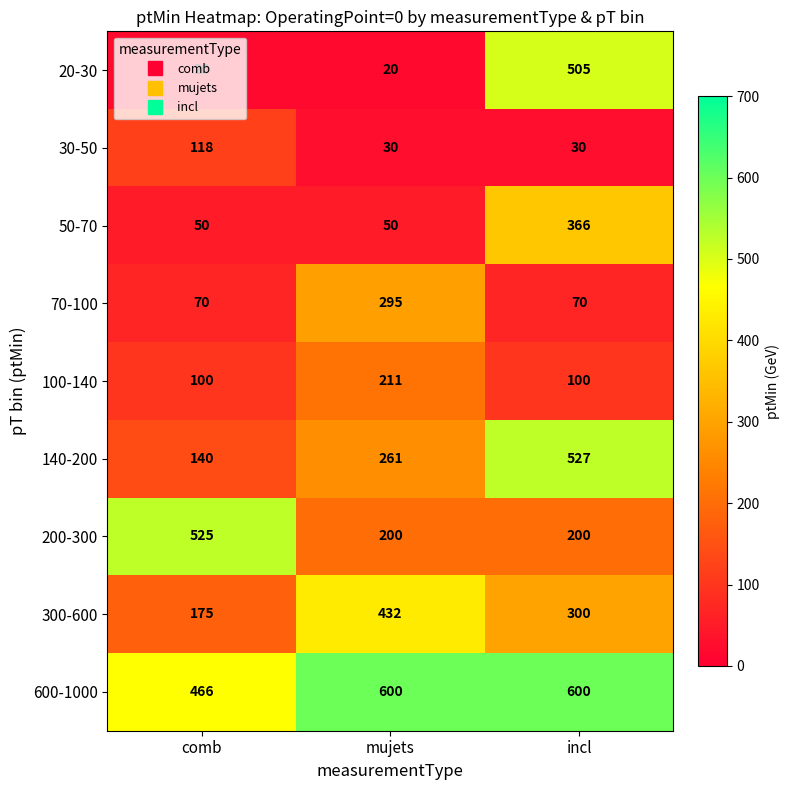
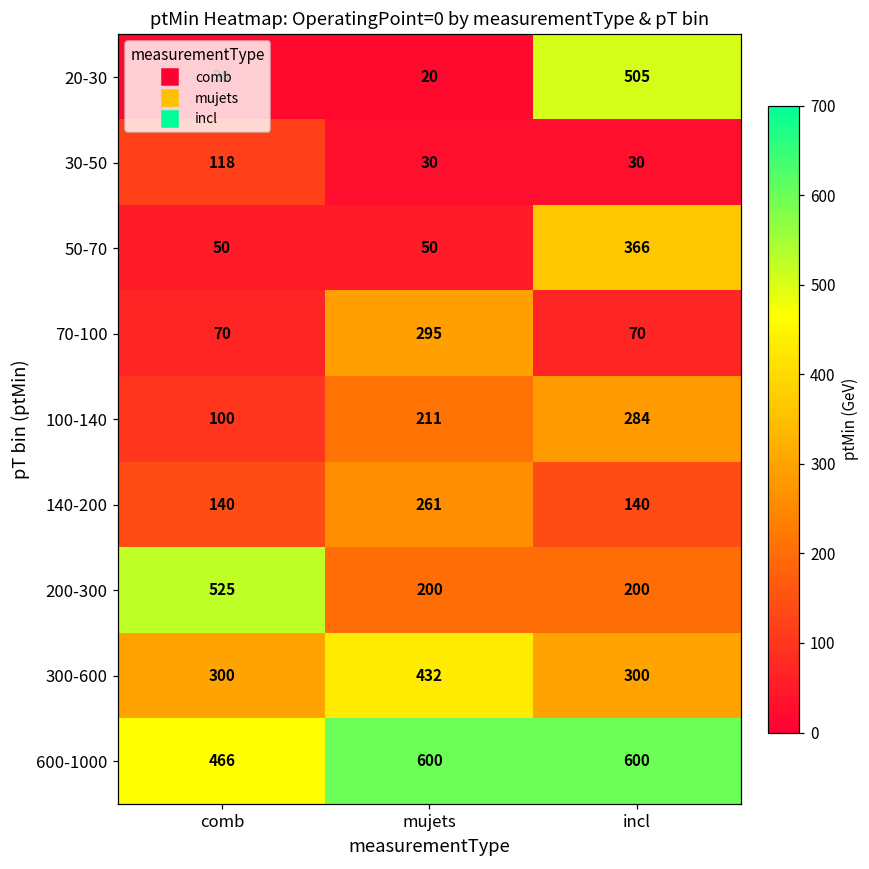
  {
    "20-30": {
      "mujets": 20,
      "incl": 505
    },
    "30-50": {
      "comb": 118,
      "mujets": 30,
      "incl": 30
    },
    "50-70": {
      "comb": 50,
      "mujets": 50,
      "incl": 366
    },
    "70-100": {
      "comb": 70,
      "mujets": 295,
      "incl": 70
    },
    "100-140": {
      "comb": 100,
      "mujets": 211,
-     "incl": 100
+     "incl": 284
    },
    "140-200": {
      "comb": 140,
      "mujets": 261,
-     "incl": 527
+     "incl": 140
    },
    "200-300": {
      "comb": 525,
      "mujets": 200,
      "incl": 200
    },
    "300-600": {
-     "comb": 175,
+     "comb": 300,
      "mujets": 432,
      "incl": 300
    },
    "600-1000": {
      "comb": 466,
      "mujets": 600,
      "incl": 600
    }
  }
